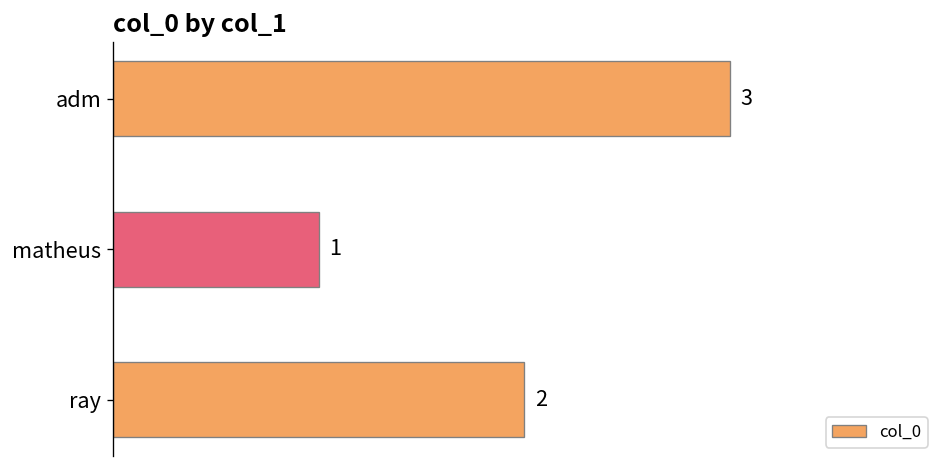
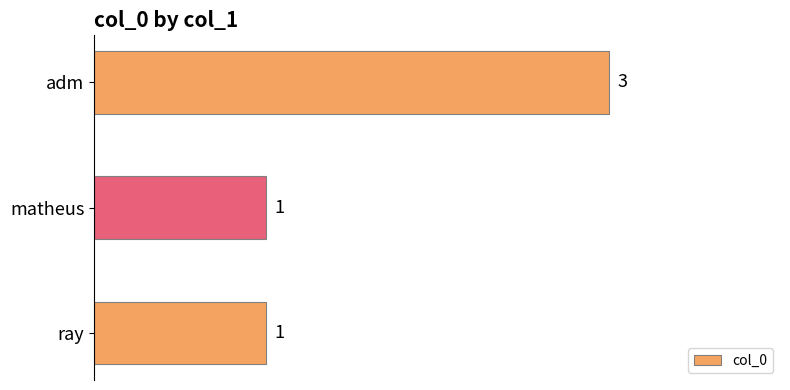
  {
    "adm": 3,
    "matheus": 1,
-   "ray": 2
+   "ray": 1
  }
